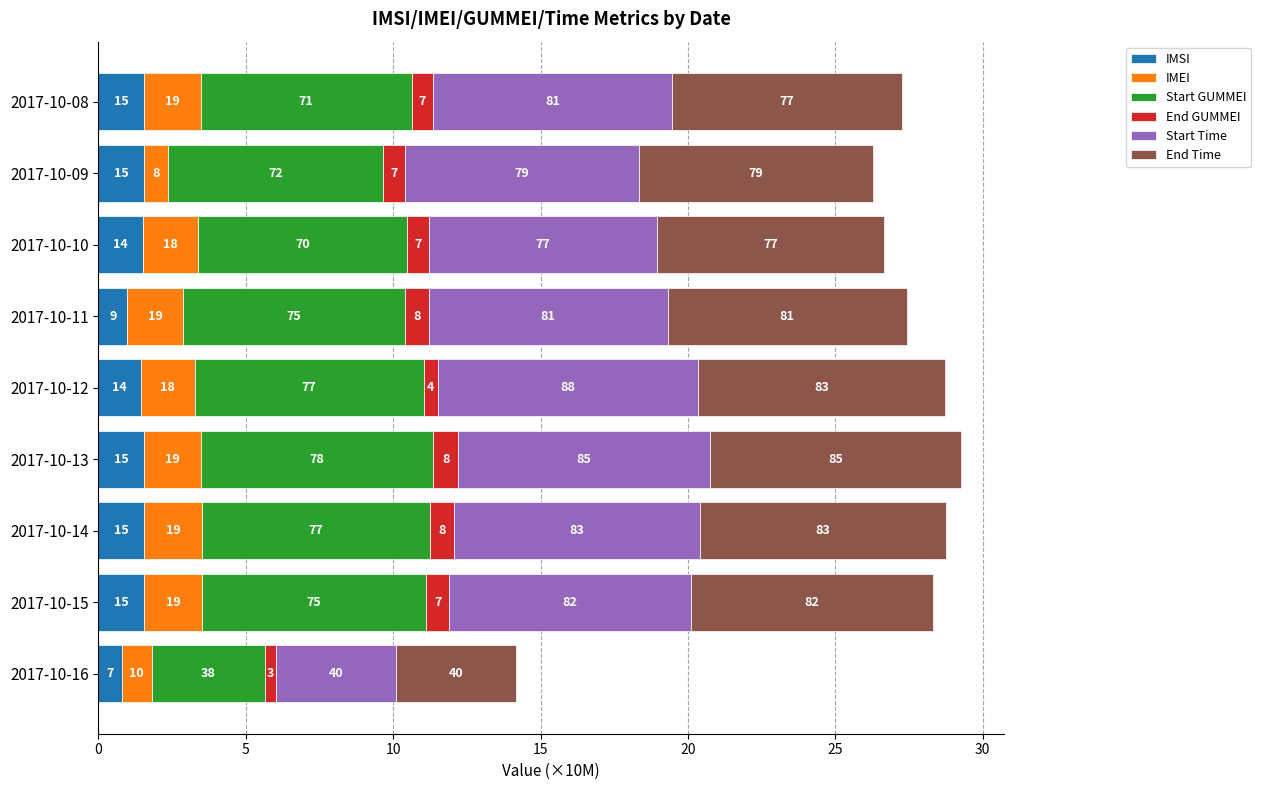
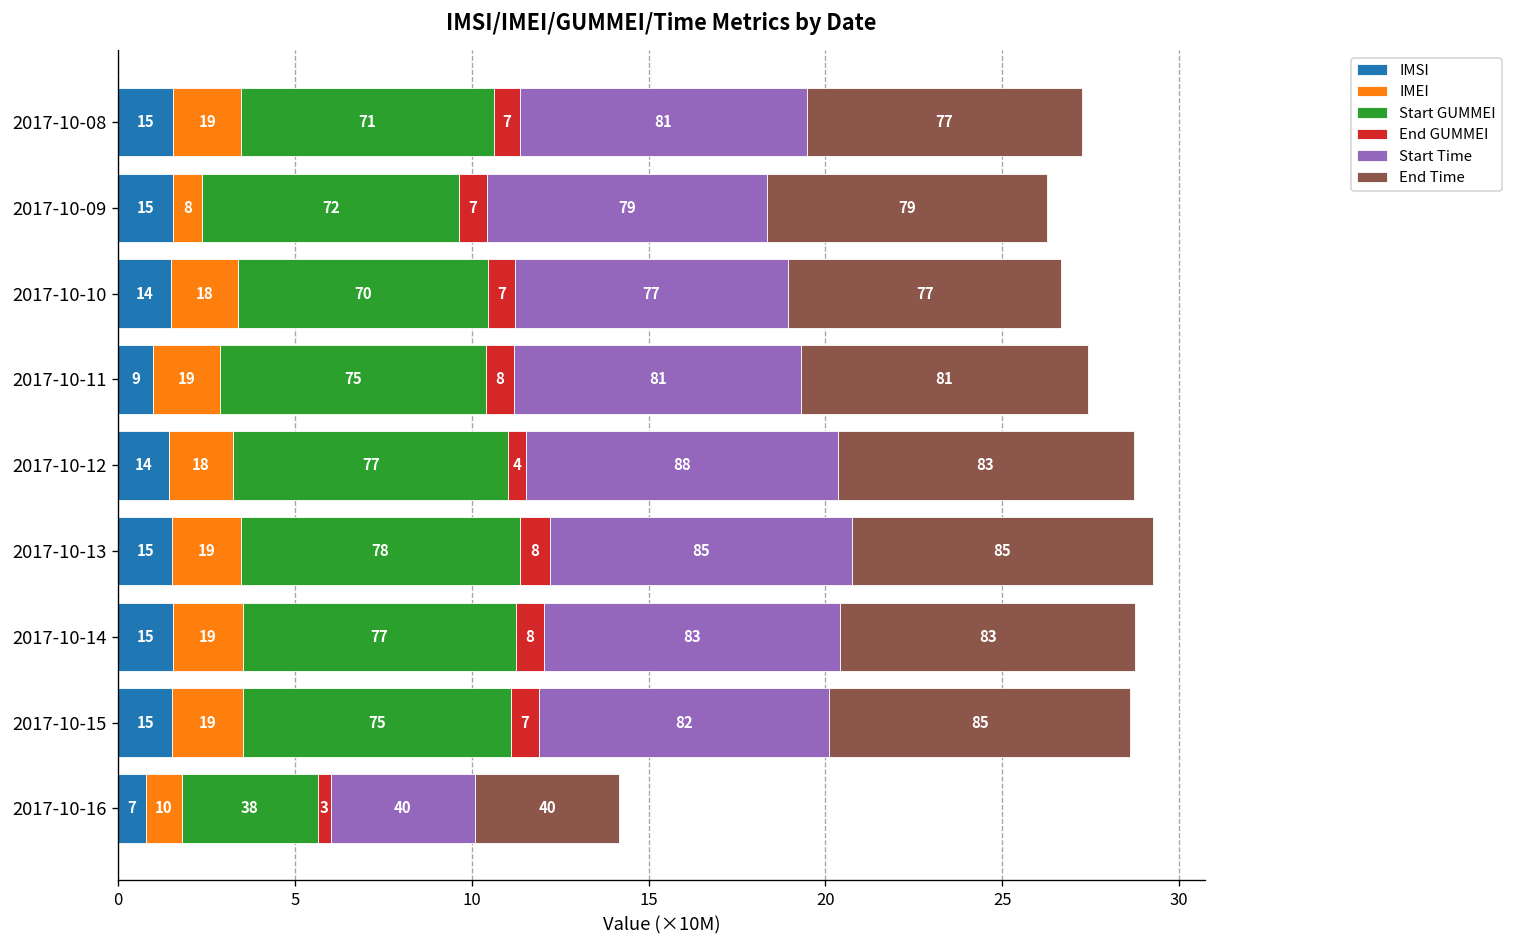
  {
    "Start GUMMEI": {
      "2017-10-08": 7,
      "2017-10-09": 7,
      "2017-10-10": 7,
      "2017-10-11": 8,
      "2017-10-13": 8,
      "2017-10-14": 8
    },
    "End Time": {
-     "2017-10-15": 82
+     "2017-10-15": 85
    }
  }
